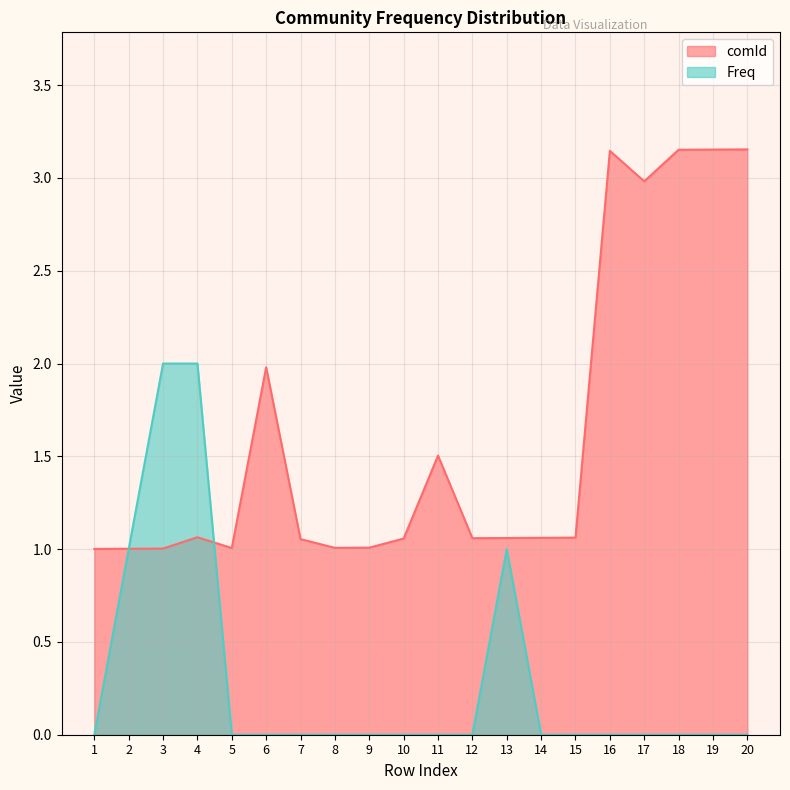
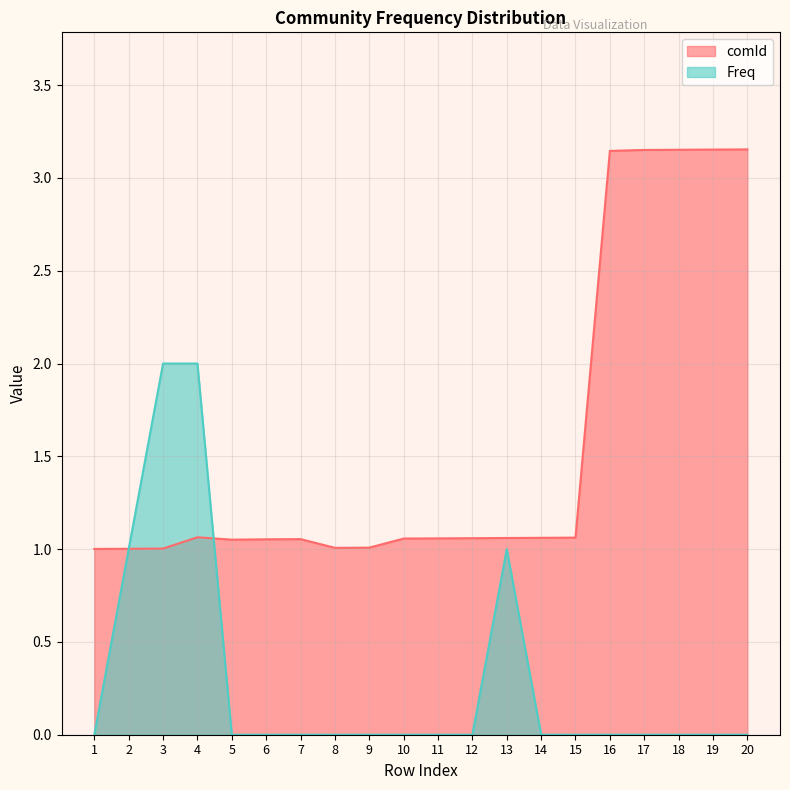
  {
    "comId": {
      "1": 1.00,
      "3": 1.00,
      "4": 1.06,
-     "5": 1.01,
-     "6": 1.98,
+     "5": 1.05,
+     "6": 1.05,
      "7": 1.05,
      "8": 1.01,
      "9": 1.01,
      "10": 1.06,
-     "11": 1.50,
+     "11": 1.06,
      "12": 1.06,
      "13": 1.06,
      "14": 1.06,
      "15": 1.06,
      "16": 3.15,
-     "17": 2.98,
+     "17": 3.15,
      "18": 3.15,
      "19": 3.15,
      "20": 3.15
    },
    "Freq": {
      "1": 0.00,
      "3": 2.00,
      "4": 2.00,
      "5": 0.00,
      "6": 0.00,
      "7": 0.00,
      "8": 0.00,
      "9": 0.00,
      "10": 0.00,
      "11": 0.00,
      "12": 0.00,
      "13": 1.00,
      "14": 0.00,
      "15": 0.00,
      "16": 0.00,
      "17": 0.00,
      "18": 0.00,
      "19": 0.00,
      "20": 0.00
    }
  }
